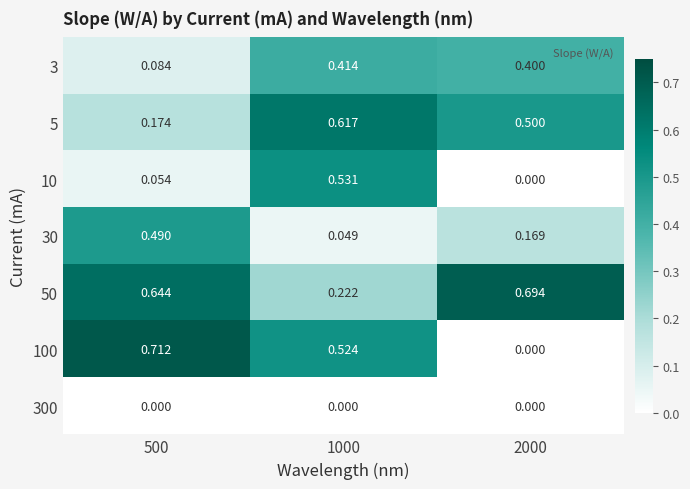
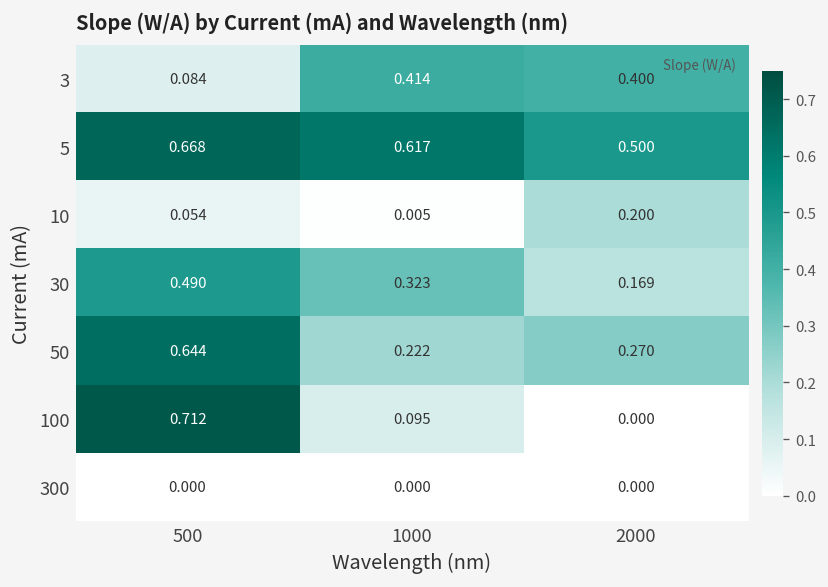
  {
    "3": {
      "500": 0.084,
      "1000": 0.414
    },
    "5": {
-     "500": 0.174,
+     "500": 0.668,
      "1000": 0.617,
      "2000": 0.500
    },
    "10": {
      "500": 0.054,
-     "1000": 0.531,
-     "2000": 0.000
+     "1000": 0.005,
+     "2000": 0.200
    },
    "30": {
      "500": 0.490,
-     "1000": 0.049,
+     "1000": 0.323,
      "2000": 0.169
    },
    "50": {
      "500": 0.644,
      "1000": 0.222,
-     "2000": 0.694
+     "2000": 0.270
    },
    "100": {
      "500": 0.712,
-     "1000": 0.524,
+     "1000": 0.095,
      "2000": 0.000
    },
    "300": {
      "500": 0.000,
      "1000": 0.000,
      "2000": 0.000
    }
  }
